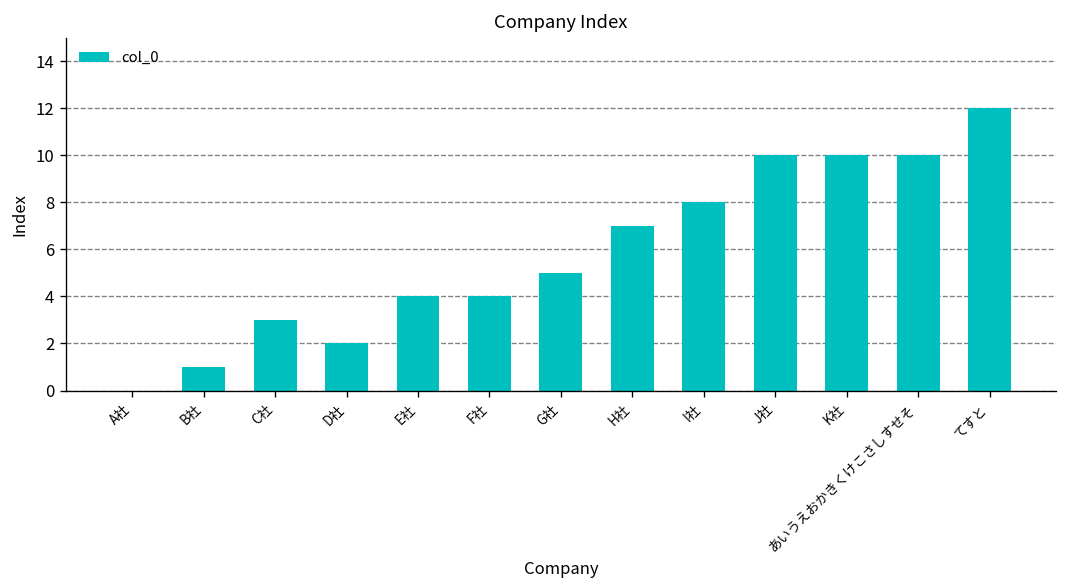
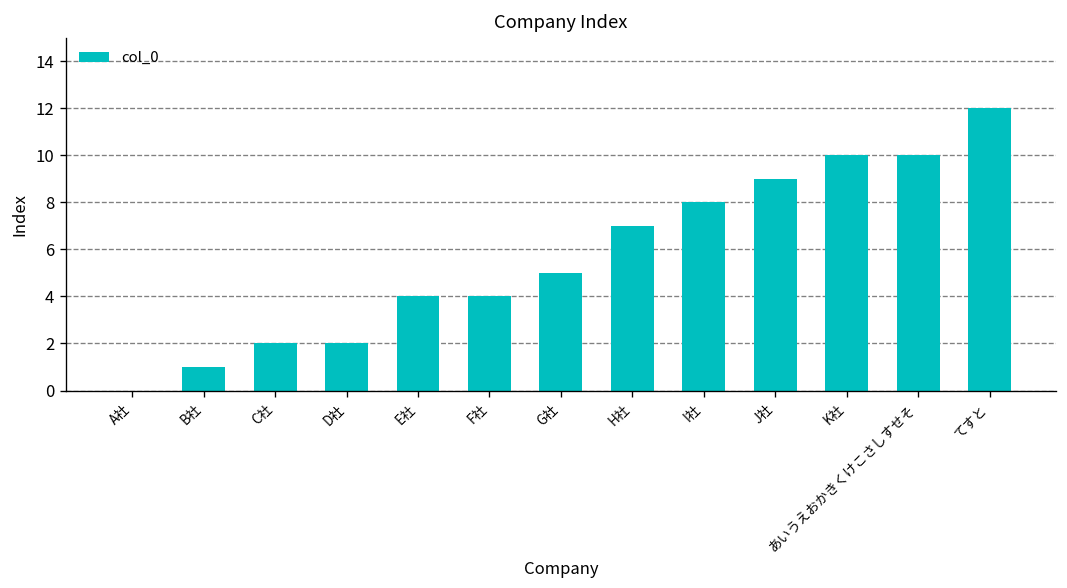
  {
    "A社": 0,
    "B社": 1,
-   "C社": 3,
+   "C社": 2,
    "D社": 2,
    "E社": 4,
    "F社": 4,
    "G社": 5,
    "H社": 7,
    "I社": 8,
-   "J社": 10,
+   "J社": 9,
    "K社": 10,
    "あいうえおかきくけこさしすせそ": 10,
    "てすと": 12
  }
